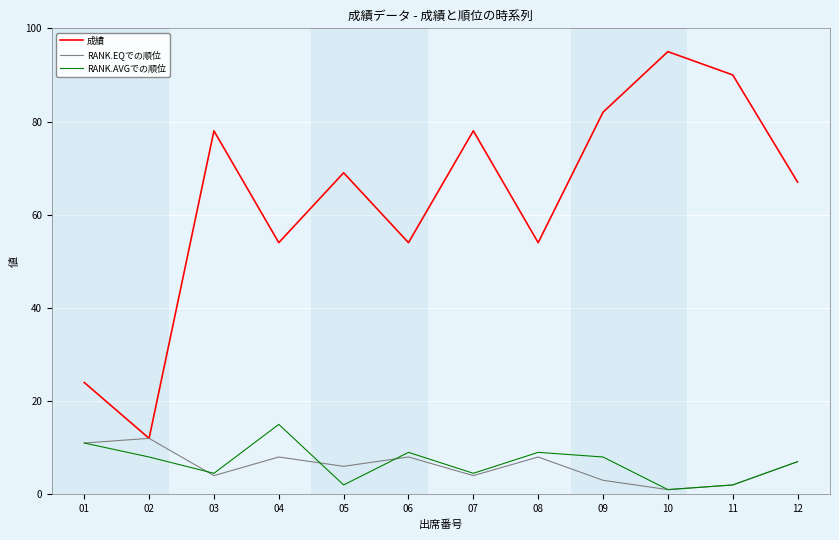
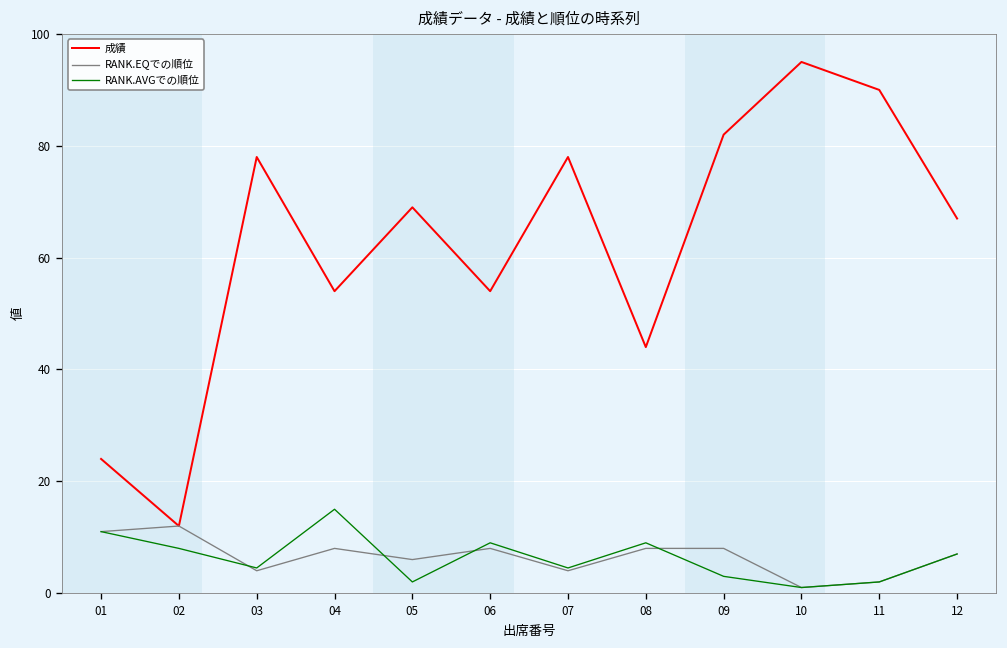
  {
    "成績": {
      "01": 24,
      "03": 78,
      "04": 54,
      "05": 69,
      "06": 54,
      "07": 78,
-     "08": 54,
+     "08": 44,
      "09": 82,
      "10": 95,
      "11": 90,
      "12": 67
    },
    "RANK.EQでの順位": {
      "04": 8,
      "05": 6,
      "06": 8,
      "08": 8,
-     "09": 3
+     "09": 8
    },
    "RANK.AVGでの順位": {
      "02": 8,
      "04": 15,
      "05": 2,
      "06": 9,
      "08": 9,
-     "09": 8
+     "09": 3
    }
  }
